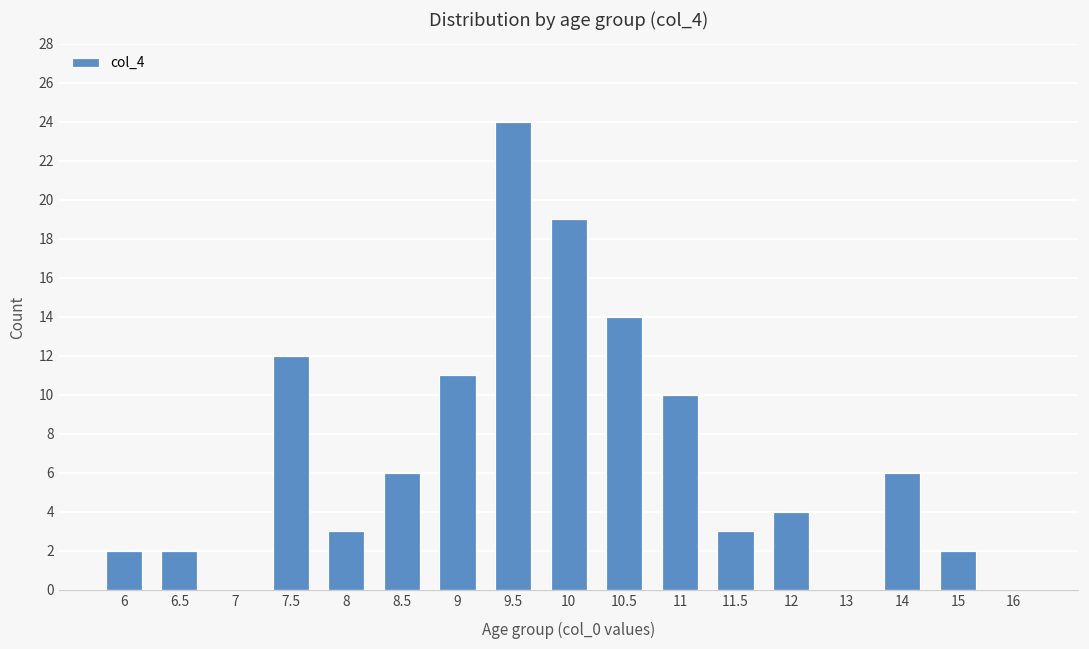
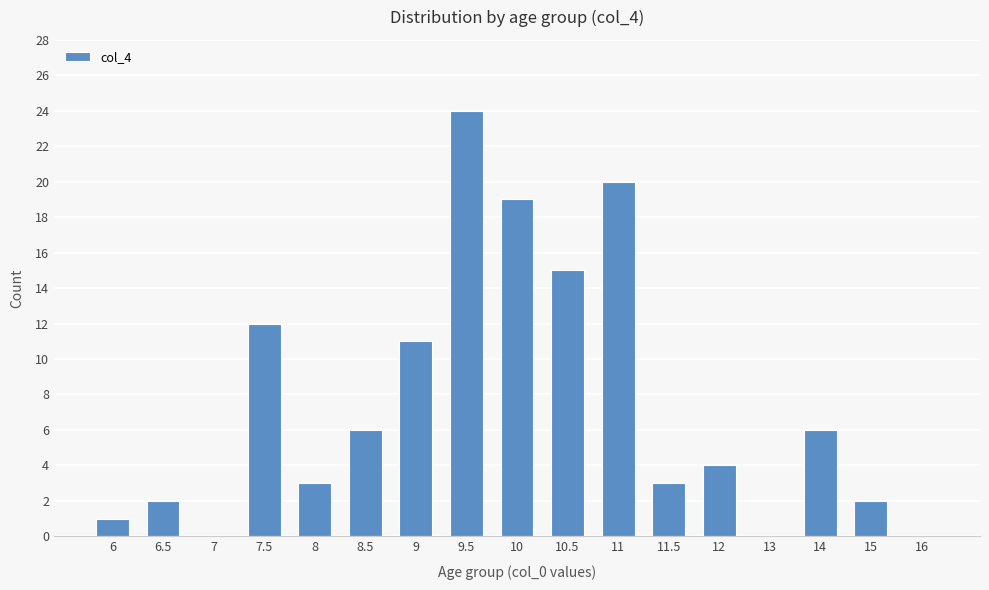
  {
-   "6": 2,
+   "6": 1,
    "6.5": 2,
    "7": 0,
    "7.5": 12,
    "8": 3,
    "8.5": 6,
    "9": 11,
    "9.5": 24,
    "10": 19,
-   "10.5": 14,
-   "11": 10,
+   "10.5": 15,
+   "11": 20,
    "11.5": 3,
    "12": 4,
    "13": 0,
    "14": 6,
    "15": 2,
    "16": 0
  }
